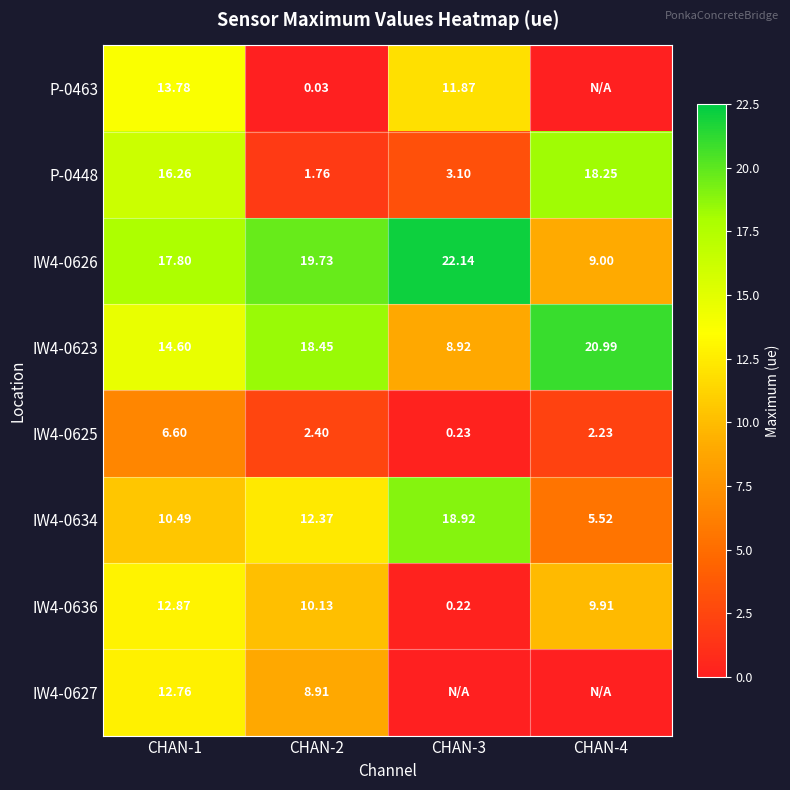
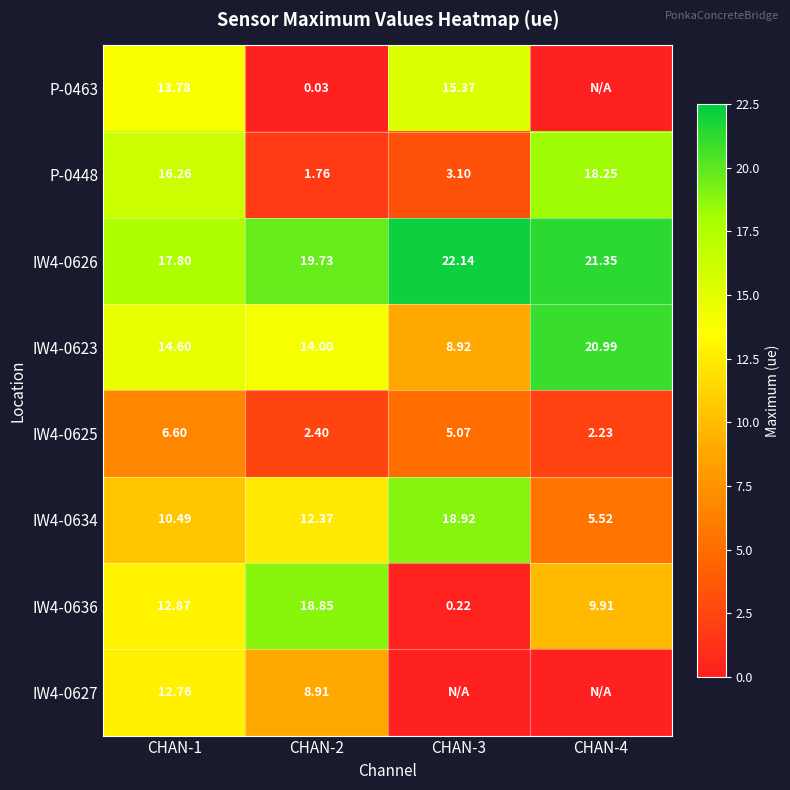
  {
    "P-0463": {
      "CHAN-1": 13.78,
      "CHAN-2": 0.03,
-     "CHAN-3": 11.87
+     "CHAN-3": 15.37
    },
    "P-0448": {
      "CHAN-1": 16.26,
      "CHAN-2": 1.76,
      "CHAN-3": 3.10,
      "CHAN-4": 18.25
    },
    "IW4-0626": {
      "CHAN-1": 17.80,
      "CHAN-2": 19.73,
      "CHAN-3": 22.14,
-     "CHAN-4": 9.00
+     "CHAN-4": 21.35
    },
    "IW4-0623": {
      "CHAN-1": 14.60,
-     "CHAN-2": 18.45,
+     "CHAN-2": 14.00,
      "CHAN-3": 8.92,
      "CHAN-4": 20.99
    },
    "IW4-0625": {
      "CHAN-1": 6.60,
      "CHAN-2": 2.40,
-     "CHAN-3": 0.23,
+     "CHAN-3": 5.07,
      "CHAN-4": 2.23
    },
    "IW4-0634": {
      "CHAN-1": 10.49,
      "CHAN-2": 12.37,
      "CHAN-3": 18.92,
      "CHAN-4": 5.52
    },
    "IW4-0636": {
      "CHAN-1": 12.87,
-     "CHAN-2": 10.13,
+     "CHAN-2": 18.85,
      "CHAN-3": 0.22,
      "CHAN-4": 9.91
    },
    "IW4-0627": {
      "CHAN-1": 12.76,
      "CHAN-2": 8.91
    }
  }
